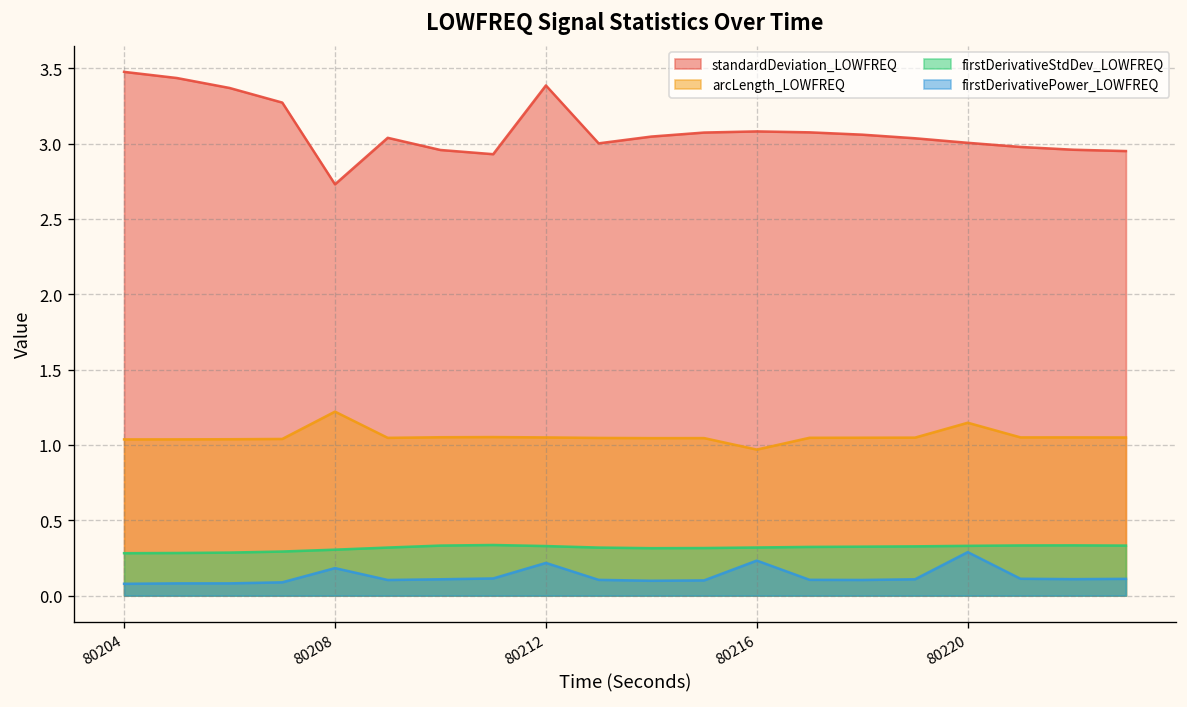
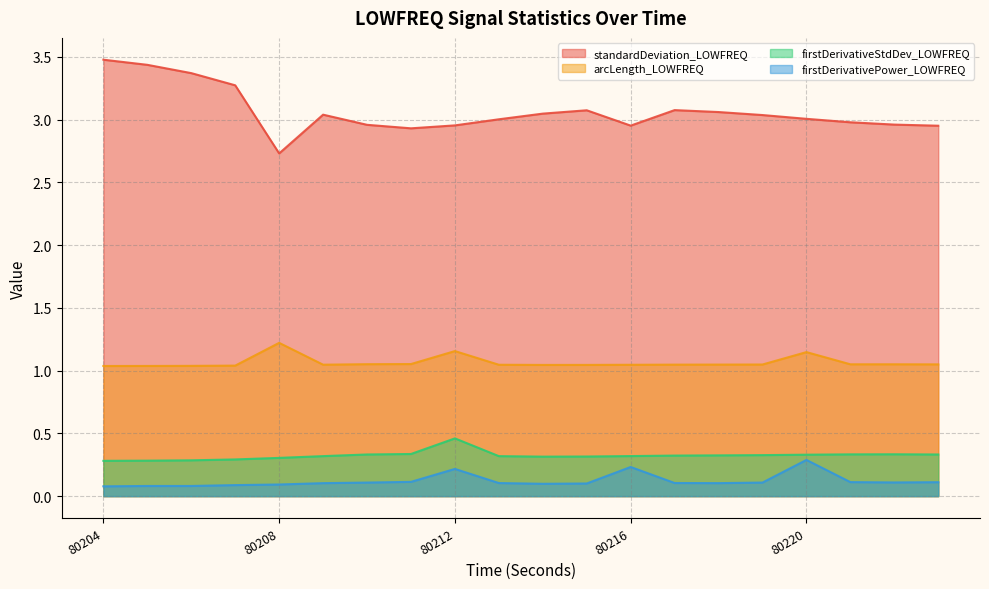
  {
    "standardDeviation_LOWFREQ": {
      "80204": 3.48,
      "80208": 2.73,
-     "80212": 3.39,
-     "80216": 3.08,
+     "80212": 2.95,
+     "80216": 2.95,
      "80220": 3.01
    },
    "arcLength_LOWFREQ": {
      "80204": 1.04,
      "80208": 1.22,
-     "80212": 1.05,
-     "80216": 0.97,
+     "80212": 1.16,
+     "80216": 1.05,
      "80220": 1.15
    },
    "firstDerivativeStdDev_LOWFREQ": {
      "80204": 0.28,
      "80208": 0.30,
-     "80212": 0.33,
+     "80212": 0.46,
      "80216": 0.32,
      "80220": 0.33
    },
    "firstDerivativePower_LOWFREQ": {
      "80204": 0.08,
-     "80208": 0.18,
+     "80208": 0.09,
      "80212": 0.22,
      "80216": 0.23,
      "80220": 0.29
    }
  }
